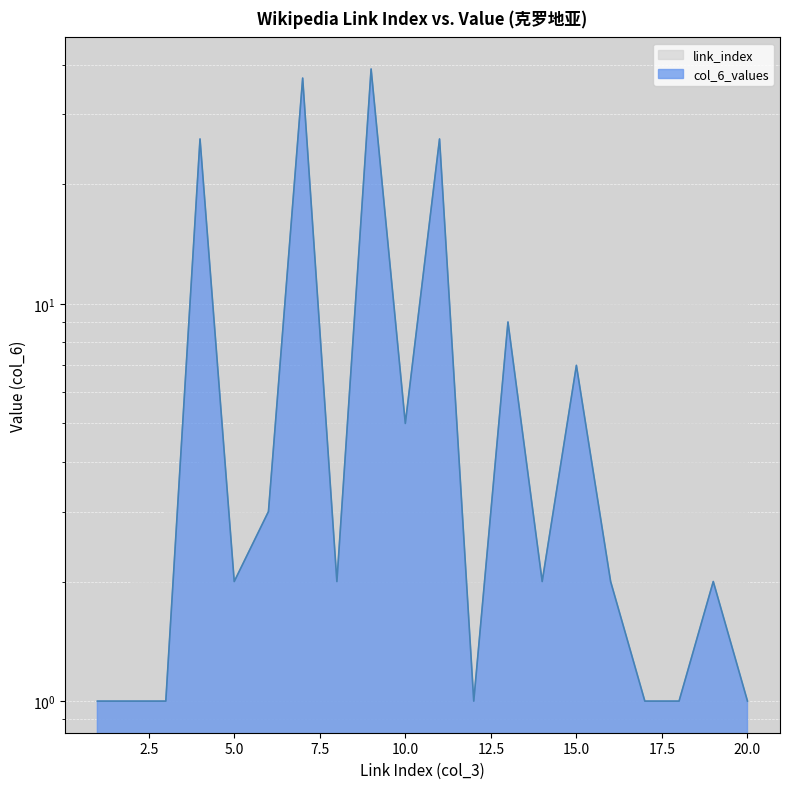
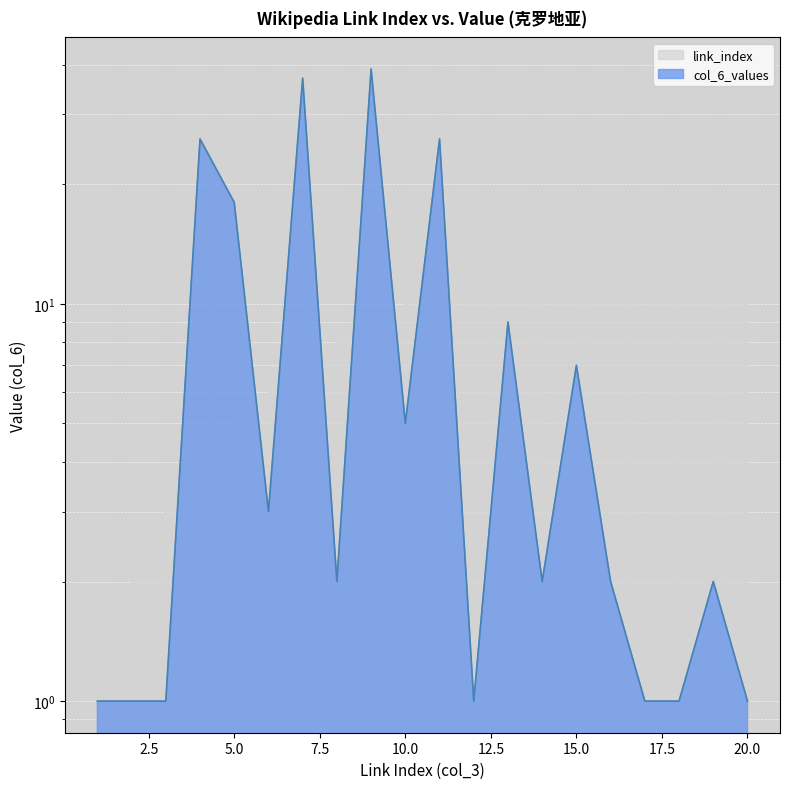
  {
    "link_index": {
      "5.0": 5,
      "10.0": 10,
      "15.0": 15,
      "20.0": 18
    },
    "col_6_values": {
-     "5.0": 2,
+     "5.0": 18,
      "10.0": 5,
      "15.0": 7,
      "20.0": 1
    }
  }
